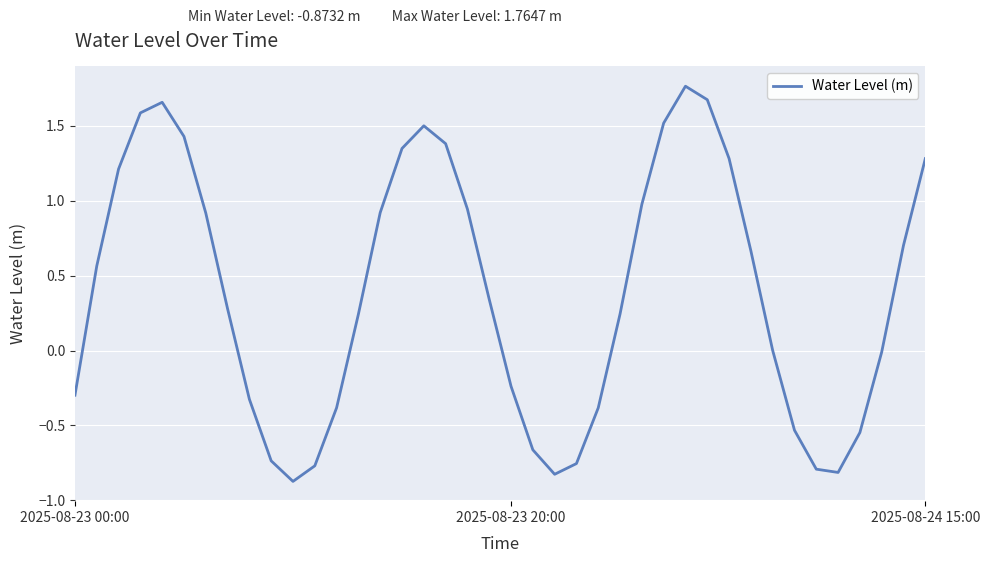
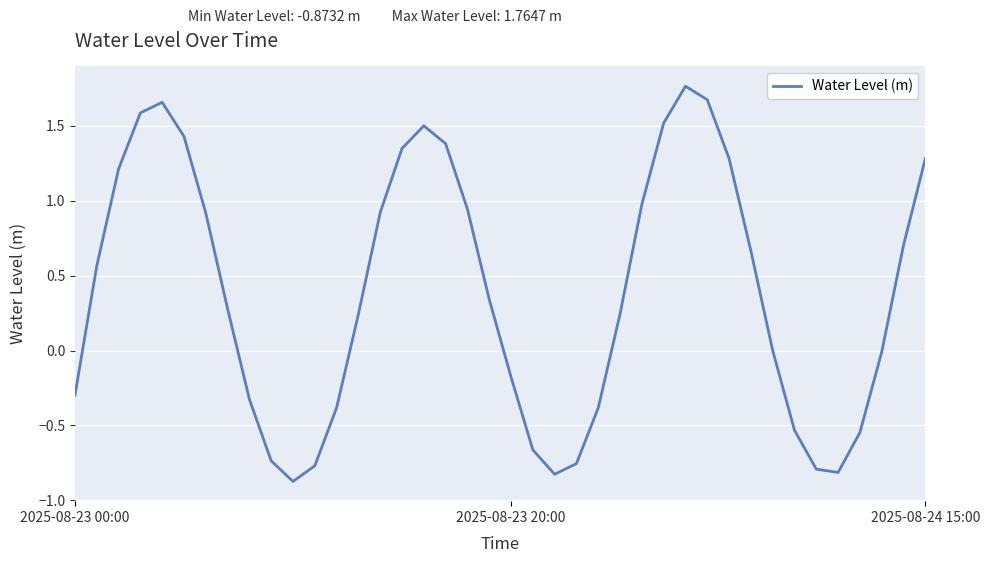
  {
    "2025-08-23 00:00": -0.30,
-   "2025-08-23 20:00": -0.24,
+   "2025-08-23 20:00": -0.18,
    "2025-08-24 15:00": 1.28
  }
